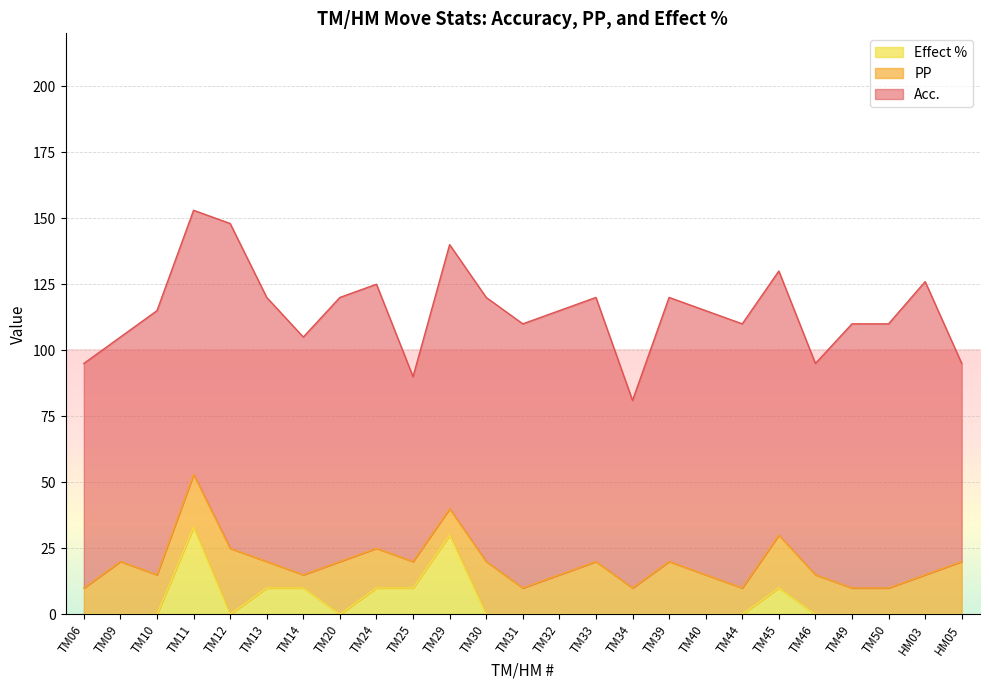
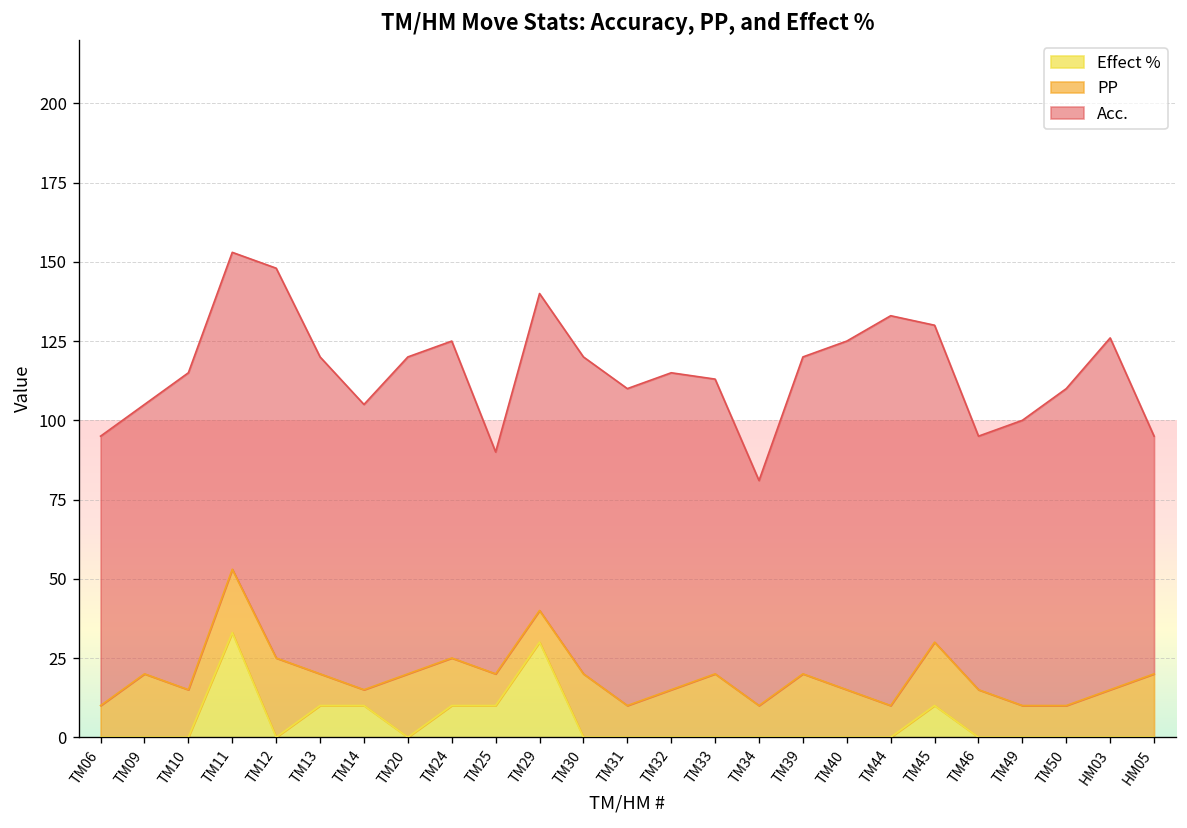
  {
    "Acc.": {
      "TM06": 85,
      "TM09": 85,
      "TM10": 100,
      "TM11": 100,
      "TM12": 123,
      "TM13": 100,
      "TM14": 90,
      "TM20": 100,
      "TM24": 100,
      "TM25": 70,
      "TM29": 100,
      "TM30": 100,
      "TM31": 100,
      "TM32": 100,
-     "TM33": 100,
+     "TM33": 93,
      "TM34": 71,
      "TM39": 100,
-     "TM40": 100,
-     "TM44": 100,
+     "TM40": 110,
+     "TM44": 123,
      "TM45": 100,
      "TM46": 80,
-     "TM49": 100,
+     "TM49": 90,
      "TM50": 100,
      "HM03": 111,
      "HM05": 75
    }
  }
